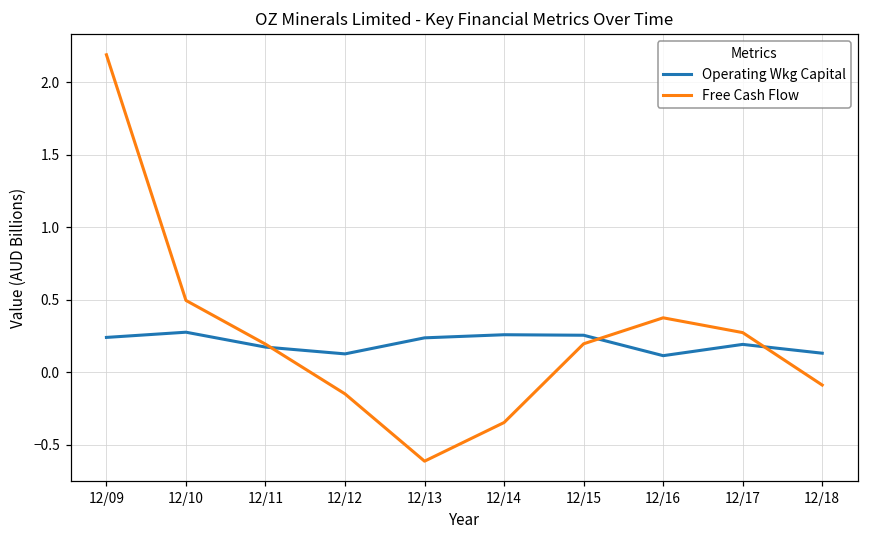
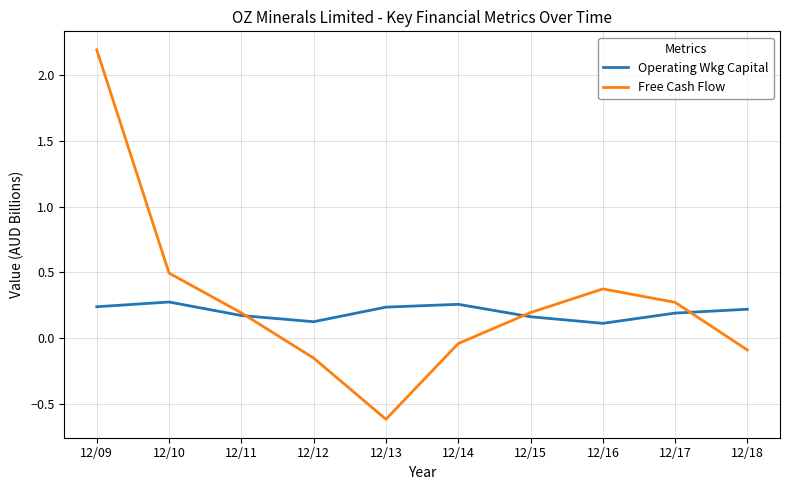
  {
    "Operating Wkg Capital": {
      "12/09": 0.24,
      "12/10": 0.28,
      "12/11": 0.17,
      "12/12": 0.13,
      "12/13": 0.24,
      "12/14": 0.26,
-     "12/15": 0.25,
+     "12/15": 0.16,
      "12/16": 0.11,
      "12/17": 0.19,
-     "12/18": 0.13
+     "12/18": 0.22
    },
    "Free Cash Flow": {
      "12/09": 2.19,
      "12/10": 0.50,
      "12/11": 0.19,
      "12/12": -0.15,
      "12/13": -0.61,
-     "12/14": -0.35,
+     "12/14": -0.04,
      "12/15": 0.20,
      "12/16": 0.38,
      "12/17": 0.27,
      "12/18": -0.09
    }
  }
